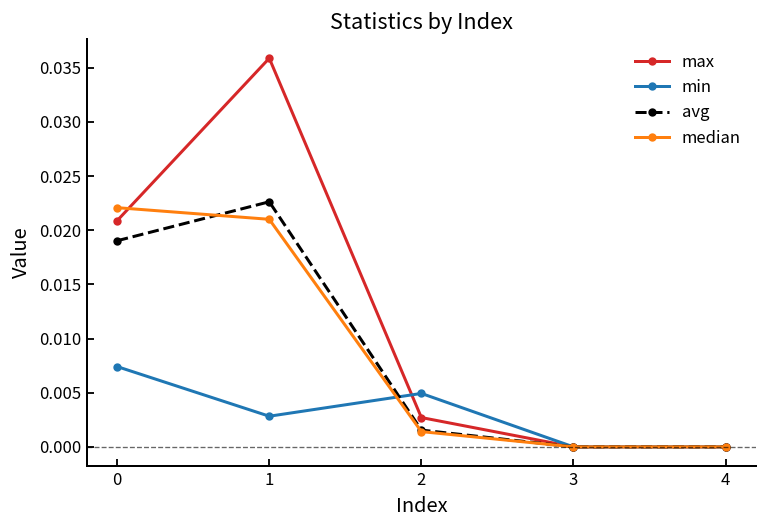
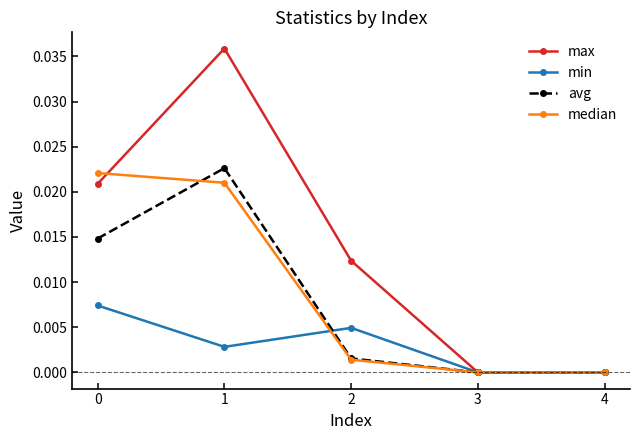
  {
    "max": {
      "0": 0.021,
      "1": 0.036,
-     "2": 0.003
+     "2": 0.012
    },
    "min": {
      "0": 0.007,
      "1": 0.003,
      "2": 0.005
    },
    "avg": {
-     "0": 0.019,
+     "0": 0.015,
      "1": 0.023
    },
    "median": {
      "0": 0.022,
      "1": 0.021
    }
  }
